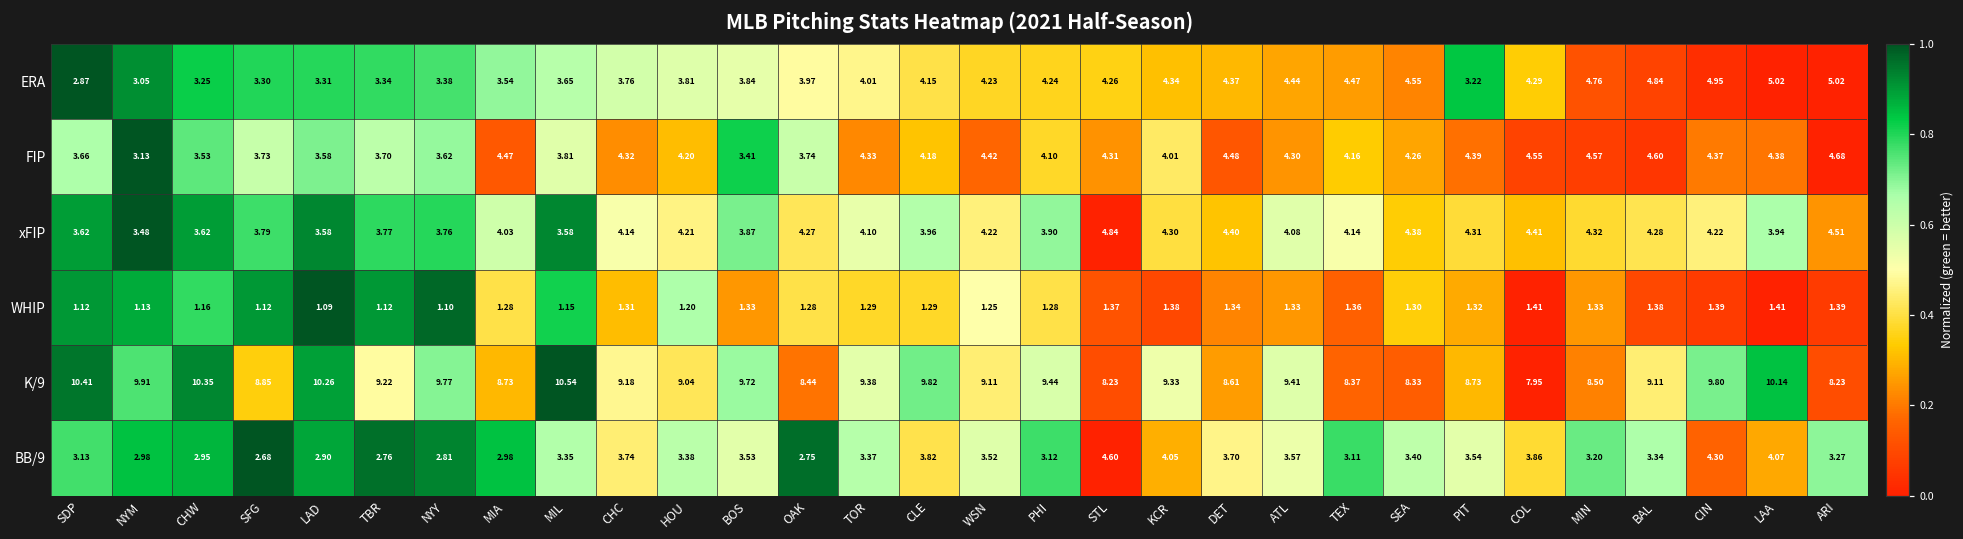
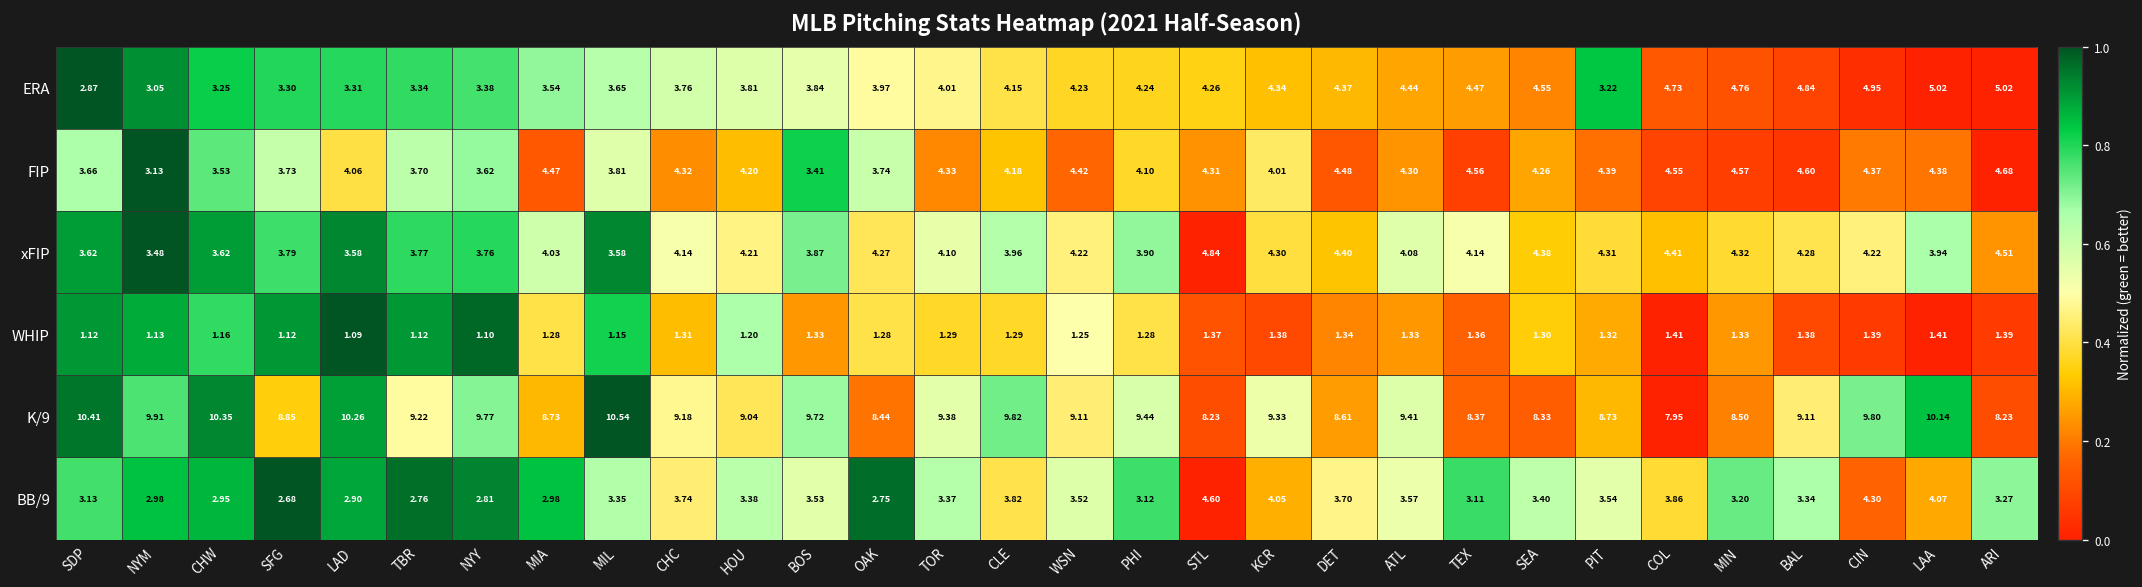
  {
    "ERA": {
      "SDP": 2.87,
      "NYM": 3.05,
      "CHW": 3.25,
      "SFG": 3.30,
      "LAD": 3.31,
      "TBR": 3.34,
      "NYY": 3.38,
      "MIA": 3.54,
      "MIL": 3.65,
      "CHC": 3.76,
      "HOU": 3.81,
      "BOS": 3.84,
      "OAK": 3.97,
      "TOR": 4.01,
      "CLE": 4.15,
      "WSN": 4.23,
      "PHI": 4.24,
      "STL": 4.26,
      "KCR": 4.34,
      "DET": 4.37,
      "ATL": 4.44,
      "TEX": 4.47,
      "SEA": 4.55,
      "PIT": 3.22,
-     "COL": 4.29,
+     "COL": 4.73,
      "MIN": 4.76,
      "BAL": 4.84,
      "CIN": 4.95,
      "LAA": 5.02,
      "ARI": 5.02
    },
    "FIP": {
      "SDP": 3.66,
      "NYM": 3.13,
      "CHW": 3.53,
      "SFG": 3.73,
-     "LAD": 3.58,
+     "LAD": 4.06,
      "TBR": 3.70,
      "NYY": 3.62,
      "MIA": 4.47,
      "MIL": 3.81,
      "CHC": 4.32,
      "HOU": 4.20,
      "BOS": 3.41,
      "OAK": 3.74,
      "TOR": 4.33,
      "CLE": 4.18,
      "WSN": 4.42,
      "PHI": 4.10,
      "STL": 4.31,
      "KCR": 4.01,
      "DET": 4.48,
      "ATL": 4.30,
-     "TEX": 4.16,
+     "TEX": 4.56,
      "SEA": 4.26,
      "PIT": 4.39,
      "COL": 4.55,
      "MIN": 4.57,
      "BAL": 4.60,
      "CIN": 4.37,
      "LAA": 4.38,
      "ARI": 4.68
    },
    "xFIP": {
      "SDP": 3.62,
      "NYM": 3.48,
      "CHW": 3.62,
      "SFG": 3.79,
      "LAD": 3.58,
      "TBR": 3.77,
      "NYY": 3.76,
      "MIA": 4.03,
      "MIL": 3.58,
      "CHC": 4.14,
      "HOU": 4.21,
      "BOS": 3.87,
      "OAK": 4.27,
      "TOR": 4.10,
      "CLE": 3.96,
      "WSN": 4.22,
      "PHI": 3.90,
      "STL": 4.84,
      "KCR": 4.30,
      "DET": 4.40,
      "ATL": 4.08,
      "TEX": 4.14,
      "SEA": 4.38,
      "PIT": 4.31,
      "COL": 4.41,
      "MIN": 4.32,
      "BAL": 4.28,
      "CIN": 4.22,
      "LAA": 3.94,
      "ARI": 4.51
    },
    "WHIP": {
      "SDP": 1.12,
      "NYM": 1.13,
      "CHW": 1.16,
      "SFG": 1.12,
      "LAD": 1.09,
      "TBR": 1.12,
      "NYY": 1.10,
      "MIA": 1.28,
      "MIL": 1.15,
      "CHC": 1.31,
      "HOU": 1.20,
      "BOS": 1.33,
      "OAK": 1.28,
      "TOR": 1.29,
      "CLE": 1.29,
      "WSN": 1.25,
      "PHI": 1.28,
      "STL": 1.37,
      "KCR": 1.38,
      "DET": 1.34,
      "ATL": 1.33,
      "TEX": 1.36,
      "SEA": 1.30,
      "PIT": 1.32,
      "COL": 1.41,
      "MIN": 1.33,
      "BAL": 1.38,
      "CIN": 1.39,
      "LAA": 1.41,
      "ARI": 1.39
    },
    "K/9": {
      "SDP": 10.41,
      "NYM": 9.91,
      "CHW": 10.35,
      "SFG": 8.85,
      "LAD": 10.26,
      "TBR": 9.22,
      "NYY": 9.77,
      "MIA": 8.73,
      "MIL": 10.54,
      "CHC": 9.18,
      "HOU": 9.04,
      "BOS": 9.72,
      "OAK": 8.44,
      "TOR": 9.38,
      "CLE": 9.82,
      "WSN": 9.11,
      "PHI": 9.44,
      "STL": 8.23,
      "KCR": 9.33,
      "DET": 8.61,
      "ATL": 9.41,
      "TEX": 8.37,
      "SEA": 8.33,
      "PIT": 8.73,
      "COL": 7.95,
      "MIN": 8.50,
      "BAL": 9.11,
      "CIN": 9.80,
      "LAA": 10.14,
      "ARI": 8.23
    },
    "BB/9": {
      "SDP": 3.13,
      "NYM": 2.98,
      "CHW": 2.95,
      "SFG": 2.68,
      "LAD": 2.90,
      "TBR": 2.76,
      "NYY": 2.81,
      "MIA": 2.98,
      "MIL": 3.35,
      "CHC": 3.74,
      "HOU": 3.38,
      "BOS": 3.53,
      "OAK": 2.75,
      "TOR": 3.37,
      "CLE": 3.82,
      "WSN": 3.52,
      "PHI": 3.12,
      "STL": 4.60,
      "KCR": 4.05,
      "DET": 3.70,
      "ATL": 3.57,
      "TEX": 3.11,
      "SEA": 3.40,
      "PIT": 3.54,
      "COL": 3.86,
      "MIN": 3.20,
      "BAL": 3.34,
      "CIN": 4.30,
      "LAA": 4.07,
      "ARI": 3.27
    }
  }
